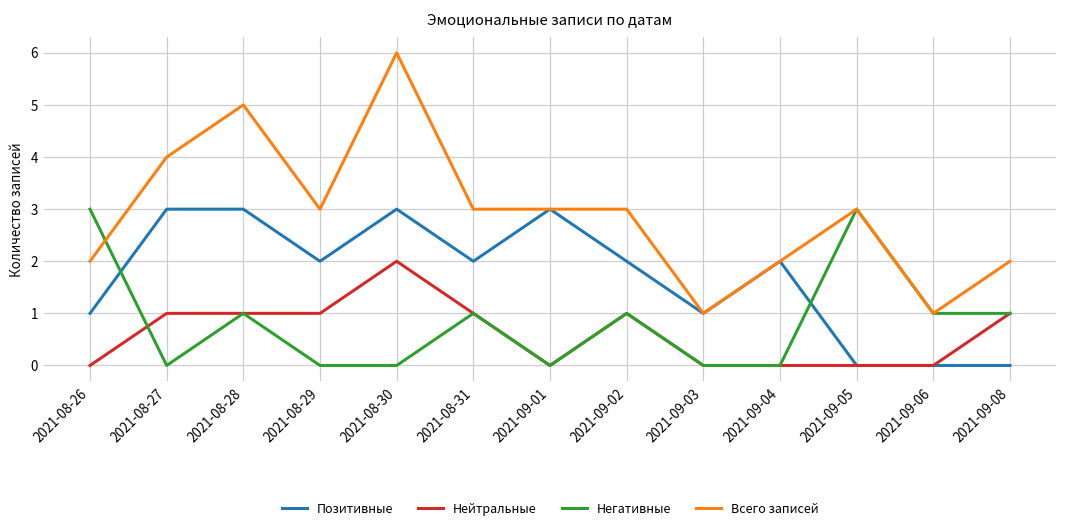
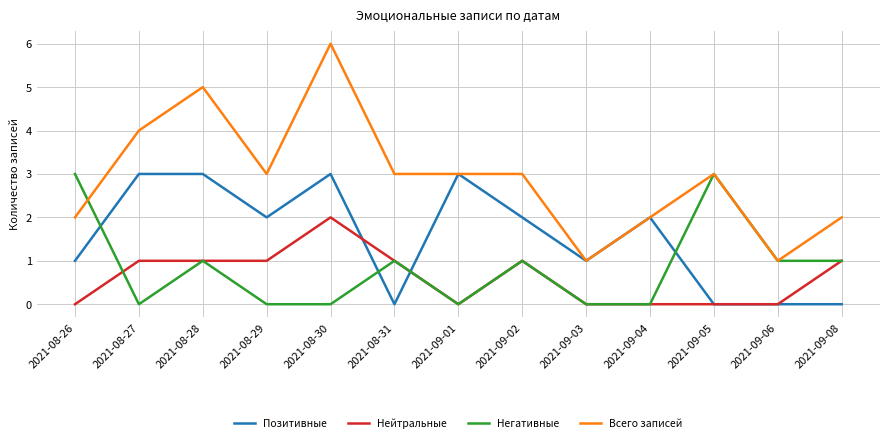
  {
    "Позитивные": {
      "2021-08-26": 1,
      "2021-08-27": 3,
      "2021-08-28": 3,
      "2021-08-29": 2,
      "2021-08-30": 3,
-     "2021-08-31": 2,
+     "2021-08-31": 0,
      "2021-09-02": 2,
      "2021-09-08": 0
    },
    "Нейтральные": {
      "2021-08-26": 0,
      "2021-08-27": 1,
      "2021-08-29": 1,
      "2021-08-30": 2
    },
    "Негативные": {
      "2021-08-26": 3,
      "2021-08-27": 0,
      "2021-08-29": 0,
      "2021-08-30": 0
    },
    "Всего записей": {
      "2021-08-26": 2,
      "2021-08-27": 4,
      "2021-08-28": 5,
      "2021-08-29": 3,
      "2021-08-30": 6,
      "2021-08-31": 3,
      "2021-09-02": 3,
      "2021-09-08": 2
    }
  }
